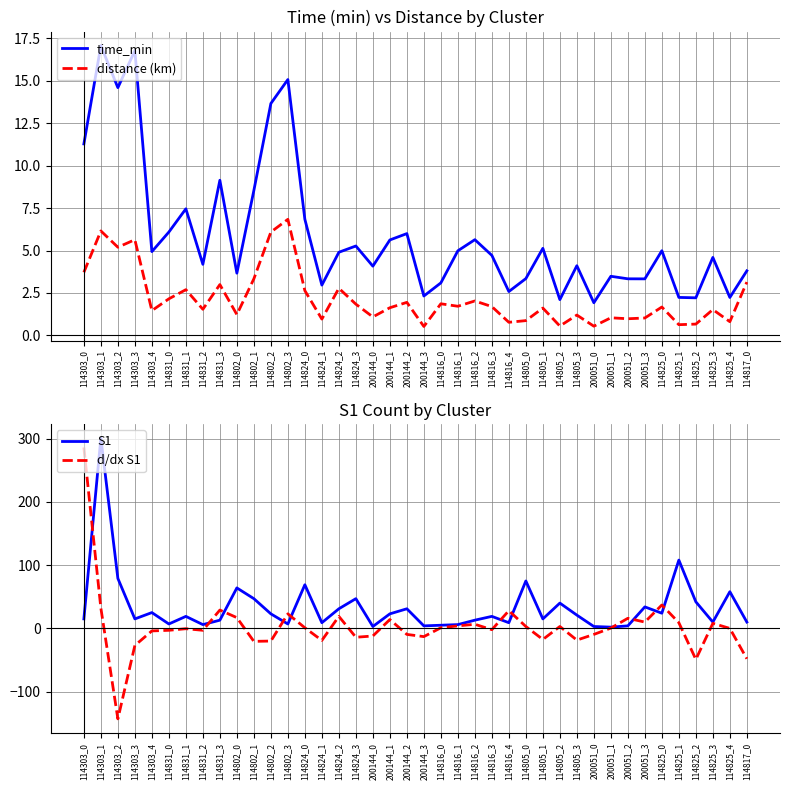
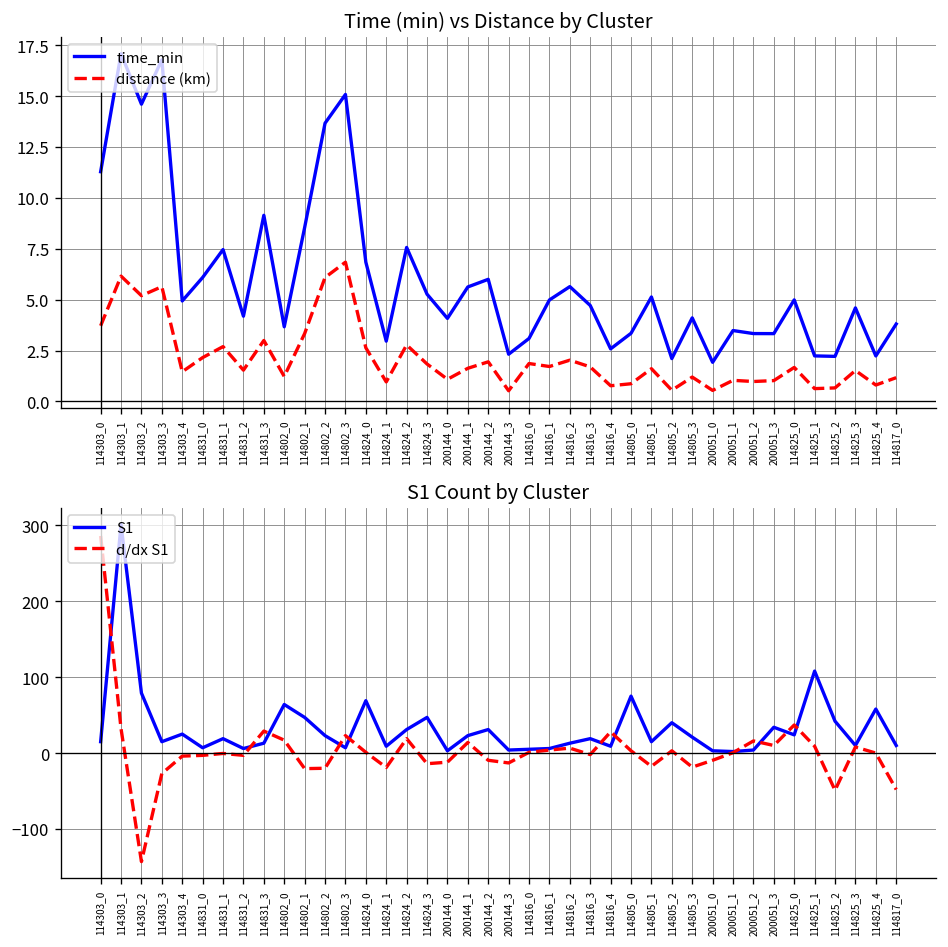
  {
    "Time (min) vs Distance by Cluster": {
      "time_min": {
        "114303_0": 11.3,
        "114303_2": 14.6,
        "114303_4": 4.9,
        "114831_0": 6.1,
        "114831_1": 7.5,
        "114831_2": 4.2,
        "114831_3": 9.1,
        "114802_0": 3.7,
        "114802_1": 8.5,
        "114802_2": 13.7,
        "114802_3": 15.1,
        "114824_0": 6.8,
        "114824_1": 3.0,
-       "114824_2": 4.9,
+       "114824_2": 7.6,
        "114824_3": 5.3,
        "200144_0": 4.1,
        "200144_1": 5.6,
        "200144_2": 6.0,
        "200144_3": 2.3,
        "114816_0": 3.1,
        "114816_1": 5.0,
        "114816_2": 5.6,
        "114816_3": 4.7,
        "114816_4": 2.6,
        "114805_0": 3.3,
        "114805_1": 5.1,
        "114805_2": 2.1,
        "114805_3": 4.1,
        "200051_0": 1.9,
        "200051_1": 3.5,
        "200051_2": 3.3,
        "200051_3": 3.3,
        "114825_0": 5.0,
        "114825_1": 2.2,
        "114825_2": 2.2,
        "114825_3": 4.6,
        "114825_4": 2.2,
        "114817_0": 3.8
      },
      "distance (km)": {
        "114303_0": 3.7,
        "114303_1": 6.2,
        "114303_2": 5.2,
        "114303_3": 5.6,
        "114303_4": 1.5,
        "114831_0": 2.2,
        "114831_1": 2.7,
        "114831_2": 1.5,
        "114831_3": 3.0,
        "114802_0": 1.2,
        "114802_1": 3.3,
        "114802_2": 6.1,
        "114802_3": 6.8,
        "114824_0": 2.6,
        "114824_1": 1.0,
        "114824_2": 2.8,
        "114824_3": 1.8,
        "200144_0": 1.1,
        "200144_1": 1.6,
        "200144_2": 1.9,
        "200144_3": 0.5,
        "114816_0": 1.9,
        "114816_1": 1.7,
        "114816_2": 2.0,
        "114816_3": 1.7,
        "114816_4": 0.8,
        "114805_0": 0.9,
        "114805_1": 1.6,
        "114805_2": 0.5,
        "114805_3": 1.2,
        "200051_0": 0.5,
        "200051_1": 1.0,
        "200051_2": 1.0,
        "200051_3": 1.0,
        "114825_0": 1.7,
        "114825_1": 0.6,
        "114825_2": 0.7,
        "114825_3": 1.5,
        "114825_4": 0.8,
-       "114817_0": 3.1
+       "114817_0": 1.2
      }
    },
    "S1 Count by Cluster": {
      "S1": {
        "114303_0": 20,
        "114303_2": 80,
        "114303_3": 20,
        "114303_4": 30,
        "114831_0": 10,
        "114831_1": 20,
        "114831_2": 10,
        "114831_3": 10,
        "114802_0": 60,
        "114802_1": 50,
        "114802_2": 20,
        "114802_3": 10,
        "114824_0": 70,
        "114824_1": 10,
        "114824_2": 30,
        "114824_3": 50,
        "200144_0": 0,
        "200144_1": 20,
        "200144_2": 30,
        "200144_3": 0,
        "114816_0": 10,
        "114816_2": 10,
        "114816_3": 20,
        "114816_4": 10,
        "114805_0": 80,
        "114805_1": 20,
        "114805_2": 40,
        "114805_3": 20,
        "200051_0": 0,
        "200051_2": 0,
        "200051_3": 30,
        "114825_0": 20,
        "114825_1": 110,
        "114825_2": 40,
        "114825_4": 60,
        "114817_0": 10
      },
      "d/dx S1": {
        "114303_1": 30,
        "114303_2": -140,
        "114303_3": -30,
        "114303_4": 0,
        "114831_0": 0,
        "114831_1": 0,
        "114831_2": 0,
        "114831_3": 30,
        "114802_0": 20,
        "114802_1": -20,
        "114802_2": -20,
        "114802_3": 20,
        "114824_0": 0,
        "114824_1": -20,
        "114824_2": 20,
        "114824_3": -10,
        "200144_0": -10,
        "200144_1": 10,
        "200144_2": -10,
        "200144_3": -10,
        "114816_0": 0,
        "114816_2": 10,
        "114816_3": 0,
        "114816_4": 30,
        "114805_0": 0,
        "114805_1": -20,
        "114805_2": 0,
        "114805_3": -20,
        "200051_0": -10,
        "200051_2": 20,
        "200051_3": 10,
        "114825_0": 40,
        "114825_1": 10,
        "114825_2": -50,
        "114825_4": 0,
        "114817_0": -50
      }
    }
  }
